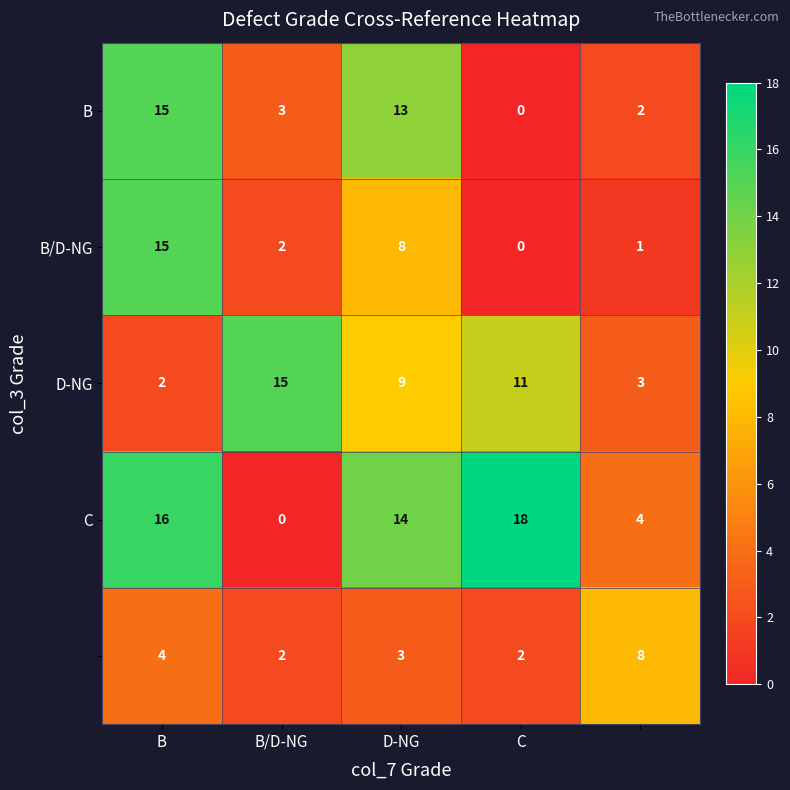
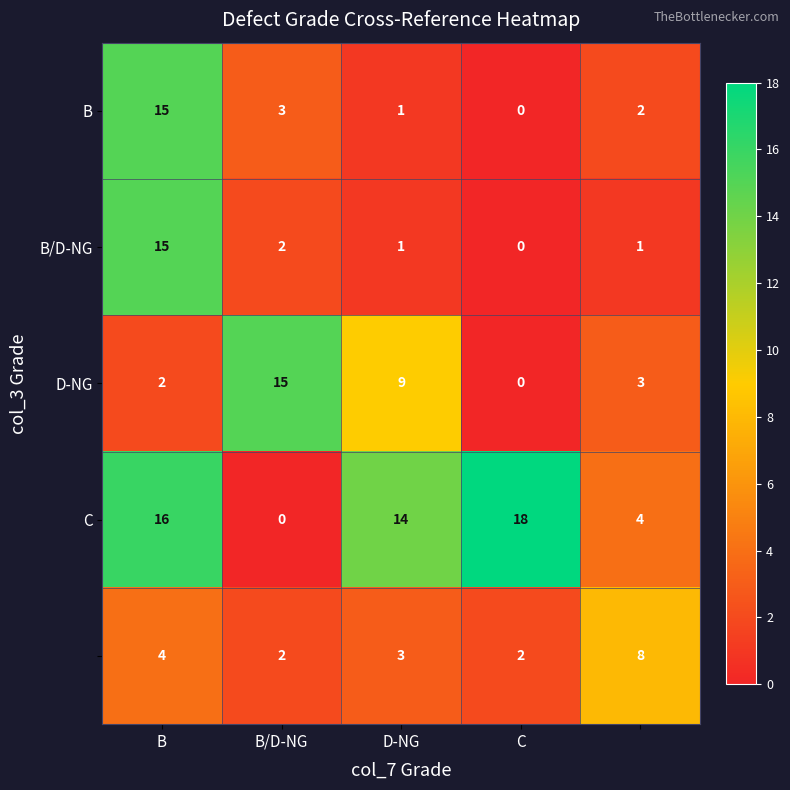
  {
    "B": {
      "B": 15,
      "B/D-NG": 3,
-     "D-NG": 13,
+     "D-NG": 1,
      "C": 0
    },
    "B/D-NG": {
      "B": 15,
      "B/D-NG": 2,
-     "D-NG": 8,
+     "D-NG": 1,
      "C": 0
    },
    "D-NG": {
      "B": 2,
      "B/D-NG": 15,
      "D-NG": 9,
-     "C": 11
+     "C": 0
    },
    "C": {
      "B": 16,
      "B/D-NG": 0,
      "D-NG": 14,
      "C": 18
    }
  }
